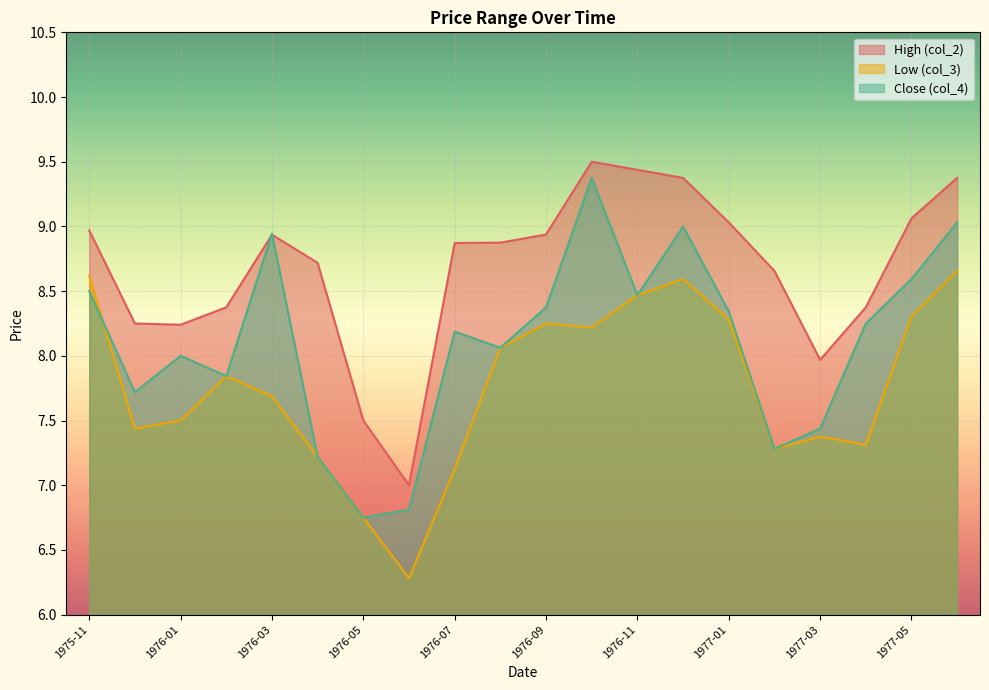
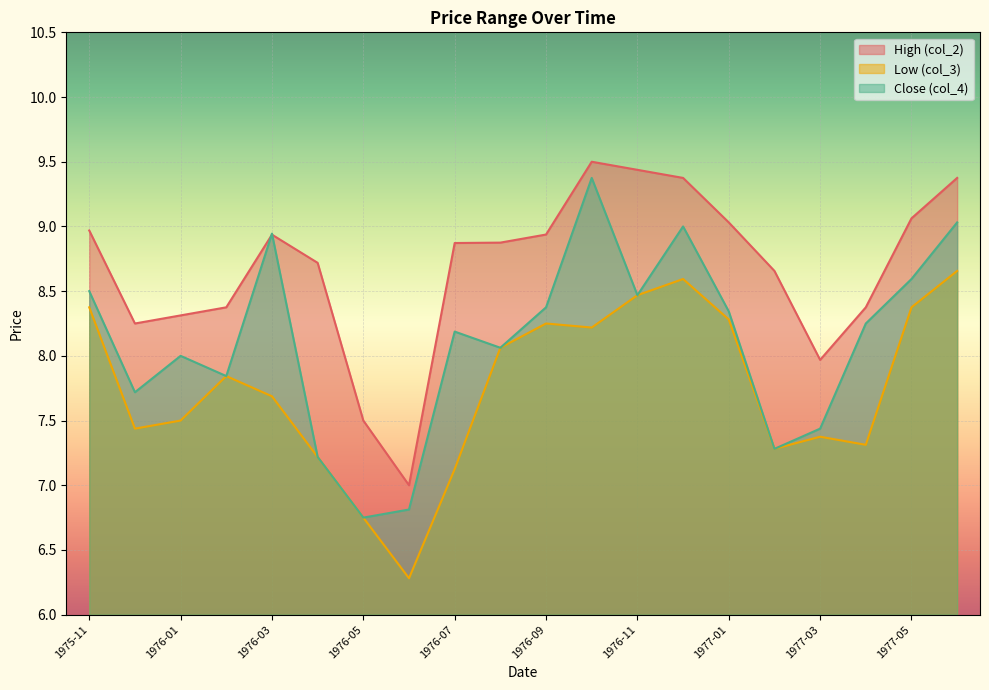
  {
    "High (col_2)": {
      "1975-11": 8.97,
-     "1976-01": 8.24,
+     "1976-01": 8.31,
      "1976-05": 7.50,
      "1976-07": 8.87,
      "1976-09": 8.94,
      "1976-11": 9.44,
      "1977-01": 9.03,
      "1977-03": 7.97,
      "1977-05": 9.06
    },
    "Low (col_3)": {
-     "1975-11": 8.62,
+     "1975-11": 8.38,
      "1976-01": 7.50,
      "1976-03": 7.69,
      "1976-07": 7.13,
      "1976-09": 8.25,
      "1977-01": 8.28,
      "1977-03": 7.38,
-     "1977-05": 8.31
+     "1977-05": 8.38
    },
    "Close (col_4)": {
      "1975-11": 8.50,
      "1976-01": 8.00,
      "1976-07": 8.19,
      "1976-09": 8.38,
      "1977-01": 8.34,
      "1977-03": 7.44,
      "1977-05": 8.59
    }
  }
